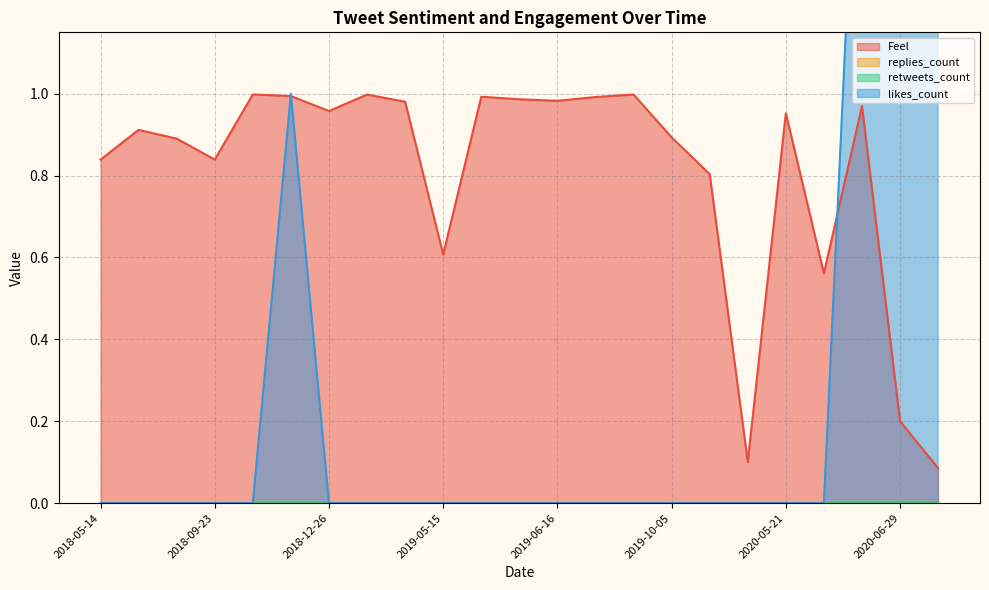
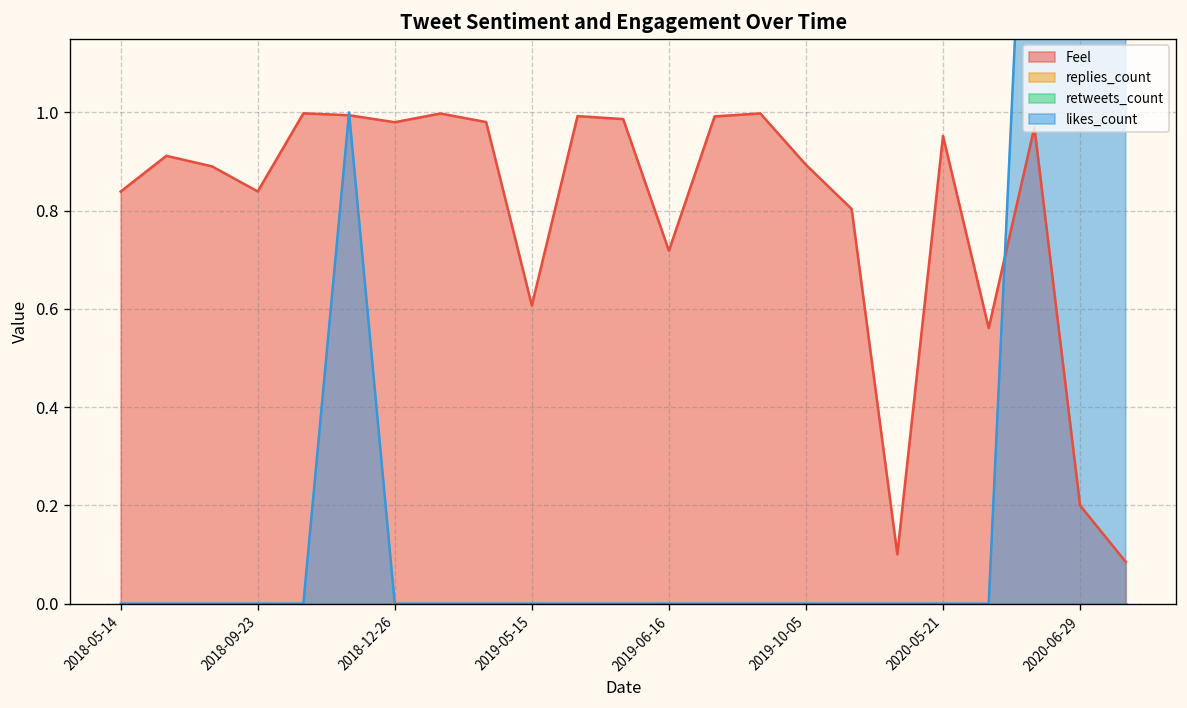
  {
    "Feel": {
      "2018-05-14": 0.84,
      "2018-09-23": 0.84,
-     "2018-12-26": 0.96,
+     "2018-12-26": 0.98,
      "2019-05-15": 0.61,
-     "2019-06-16": 0.98,
+     "2019-06-16": 0.72,
      "2019-10-05": 0.89,
      "2020-06-29": 0.20
    },
    "retweets_count": {
      "2020-06-29": 0.00
    }
  }
